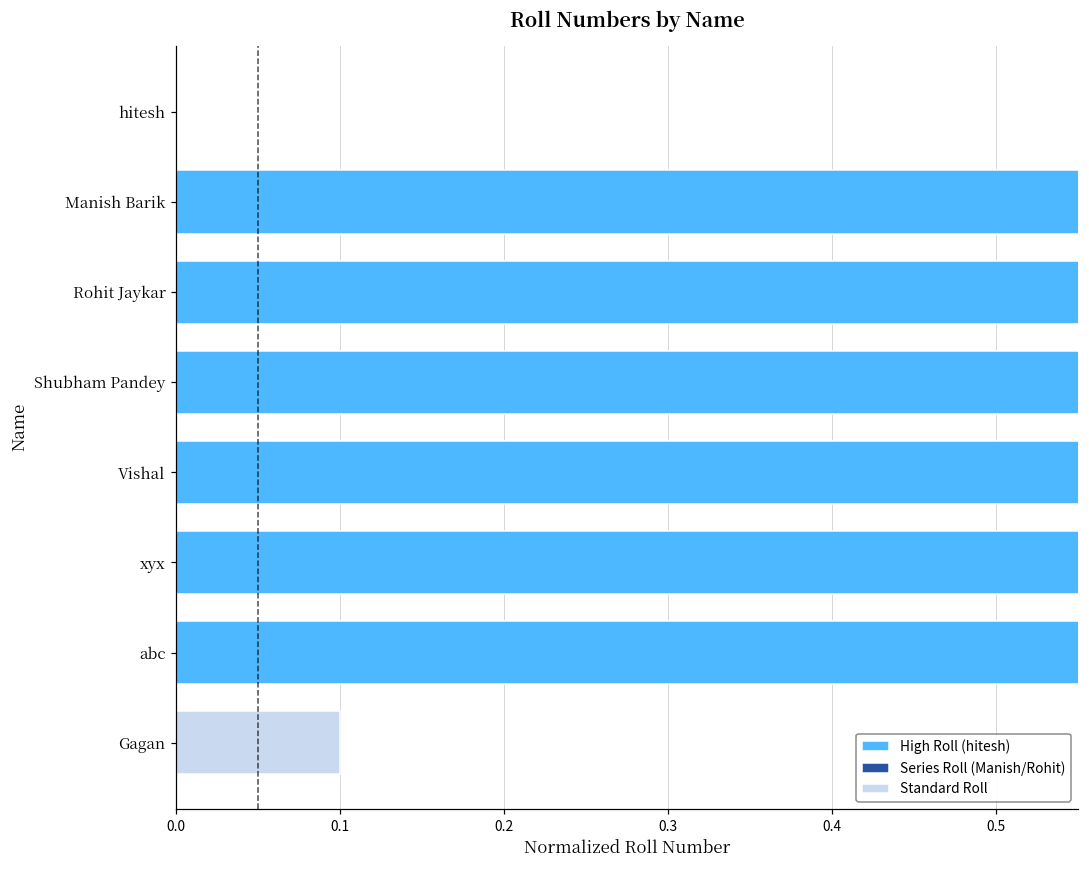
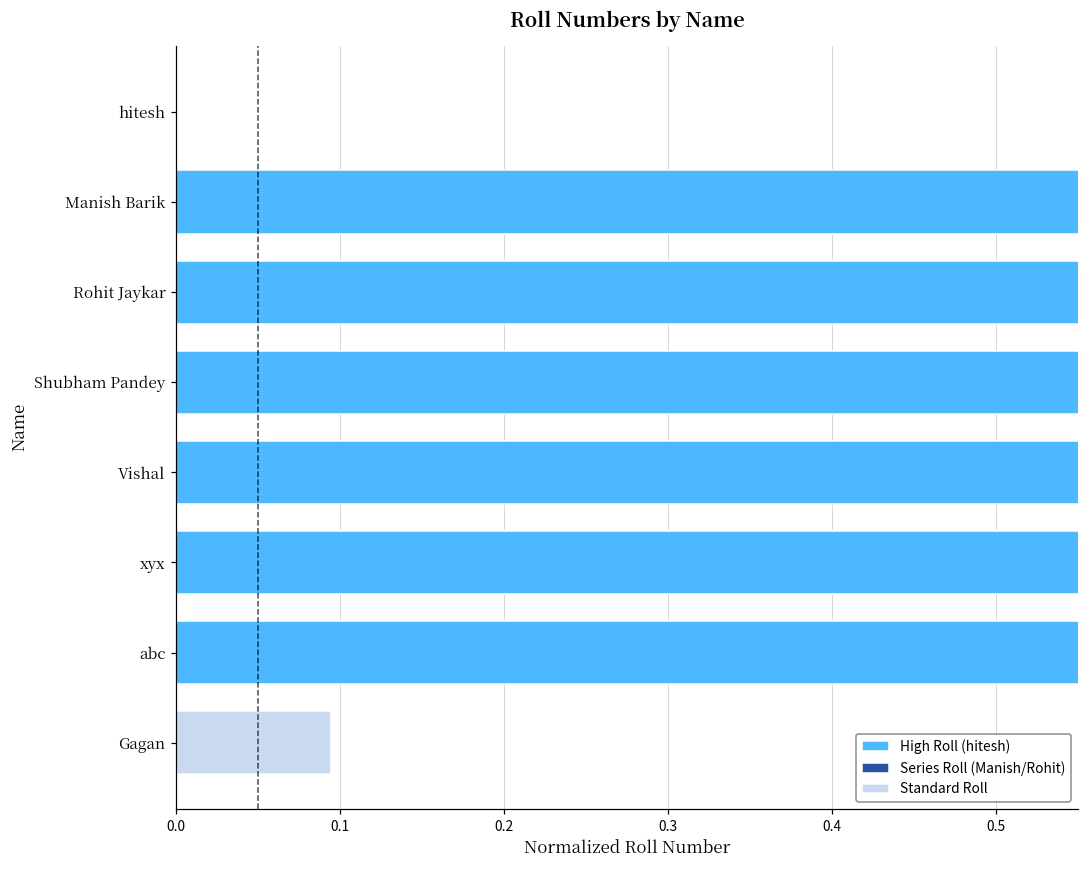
  {
-   "Gagan": 0.100
+   "Gagan": 0.094
  }
